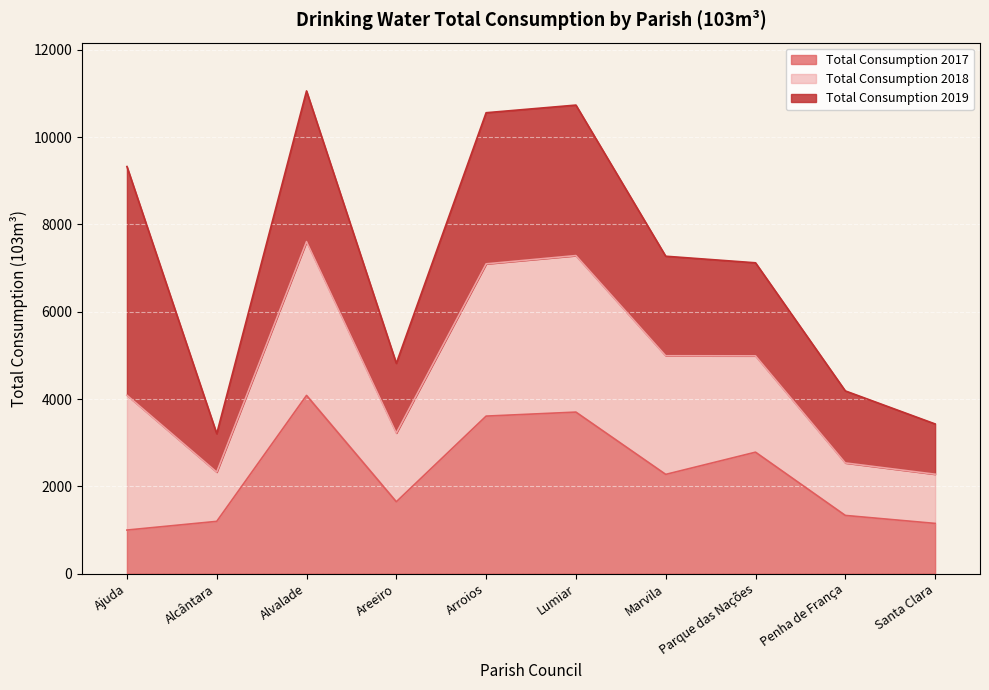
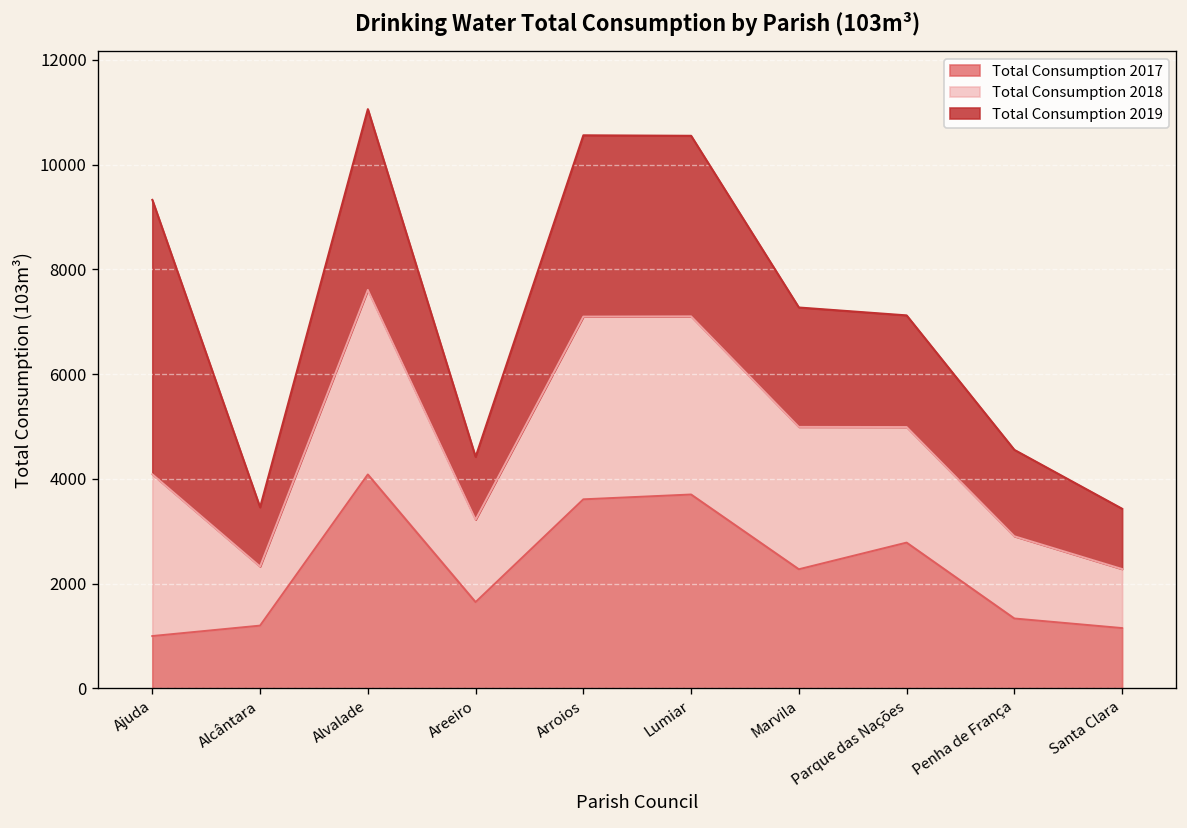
  {
    "Total Consumption 2017": {
      "Ajuda": 1000,
      "Alcântara": 1200,
      "Alvalade": 4100,
      "Areeiro": 1600,
      "Arroios": 3600,
      "Lumiar": 3700,
      "Marvila": 2300,
      "Parque das Nações": 2800,
      "Penha de França": 1300,
      "Santa Clara": 1200
    },
    "Total Consumption 2018": {
      "Ajuda": 3100,
      "Alcântara": 1100,
      "Alvalade": 3500,
      "Areeiro": 1600,
      "Arroios": 3500,
-     "Lumiar": 3600,
+     "Lumiar": 3400,
      "Marvila": 2700,
      "Parque das Nações": 2200,
-     "Penha de França": 1200,
+     "Penha de França": 1600,
      "Santa Clara": 1100
    },
    "Total Consumption 2019": {
      "Ajuda": 5200,
-     "Alcântara": 900,
+     "Alcântara": 1100,
      "Alvalade": 3500,
-     "Areeiro": 1600,
+     "Areeiro": 1200,
      "Arroios": 3500,
      "Lumiar": 3400,
      "Marvila": 2300,
      "Parque das Nações": 2100,
      "Penha de França": 1700,
      "Santa Clara": 1200
    }
  }
